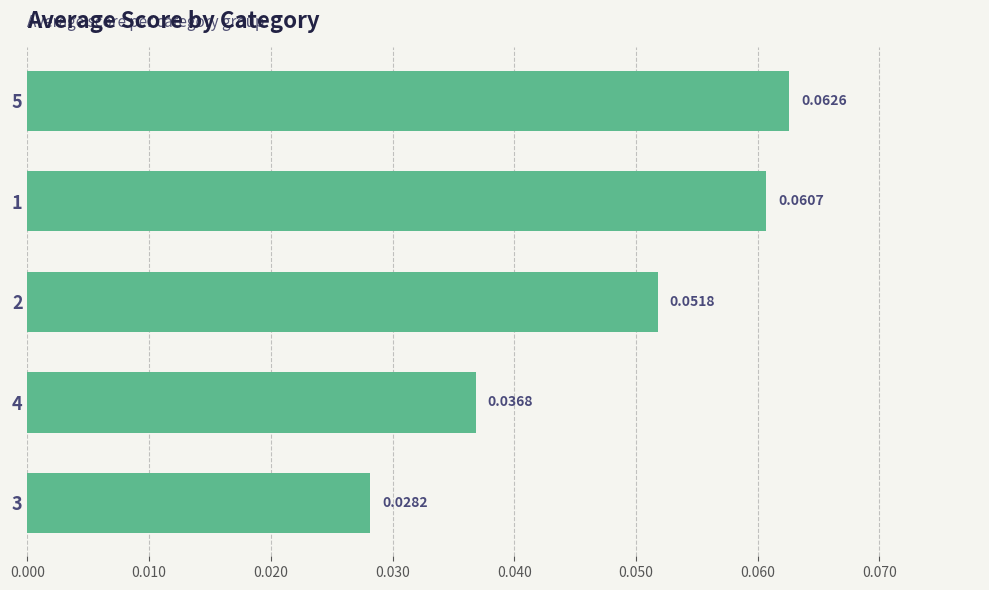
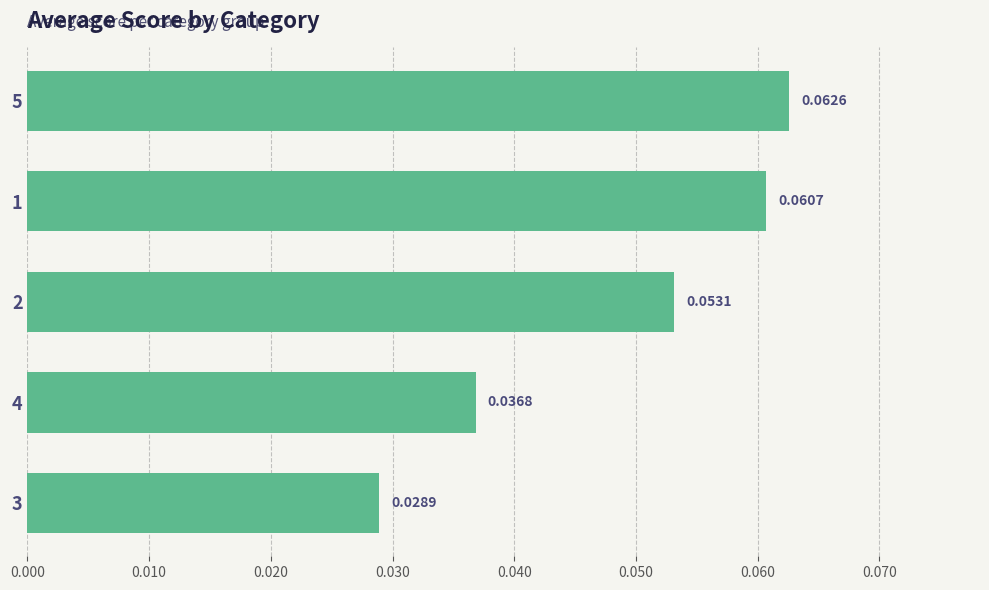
  {
    "5": 0.0626,
    "1": 0.0607,
-   "2": 0.0518,
+   "2": 0.0531,
    "4": 0.0368,
-   "3": 0.0282
+   "3": 0.0289
  }
